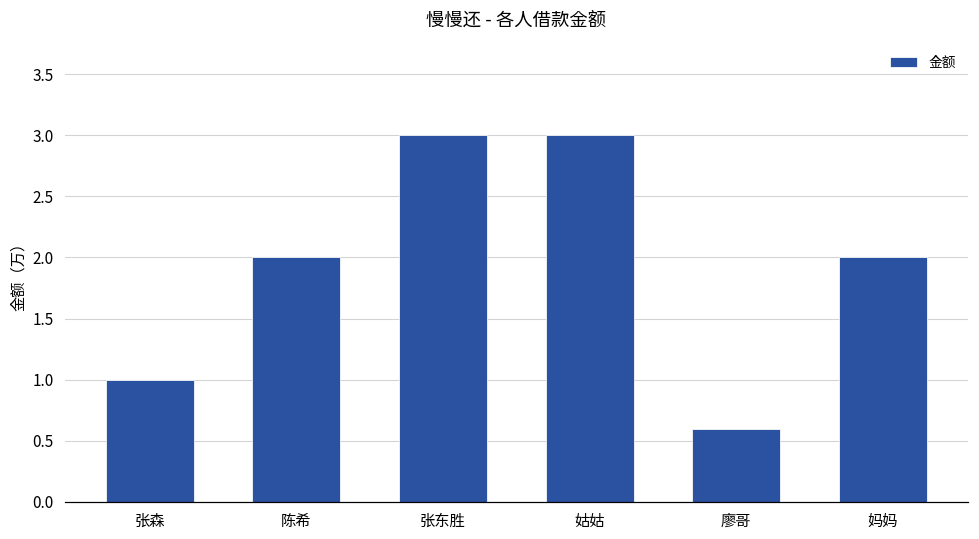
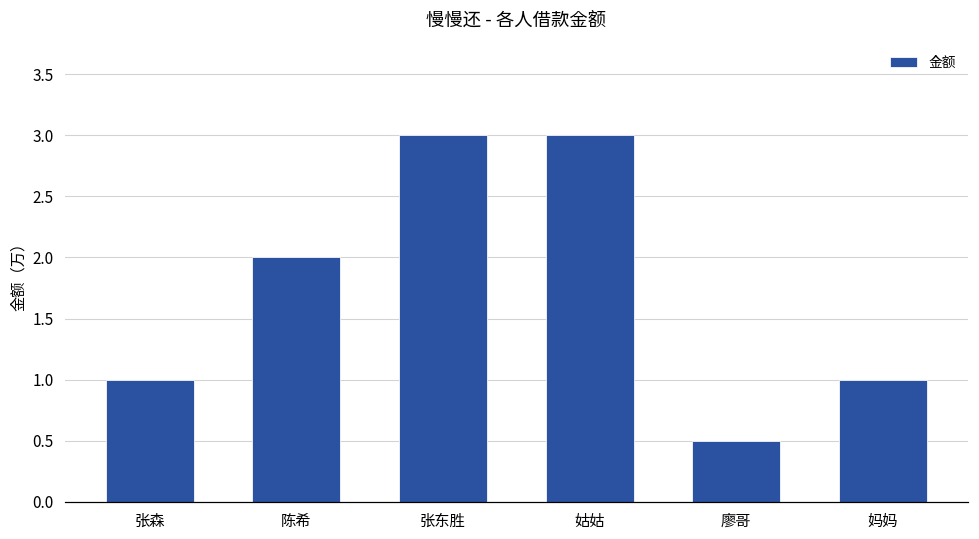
  {
    "张森": 1.0,
    "陈希": 2.0,
    "张东胜": 3.0,
    "姑姑": 3.0,
-   "廖哥": 0.6,
-   "妈妈": 2
+   "廖哥": 0.5,
+   "妈妈": 1
  }
